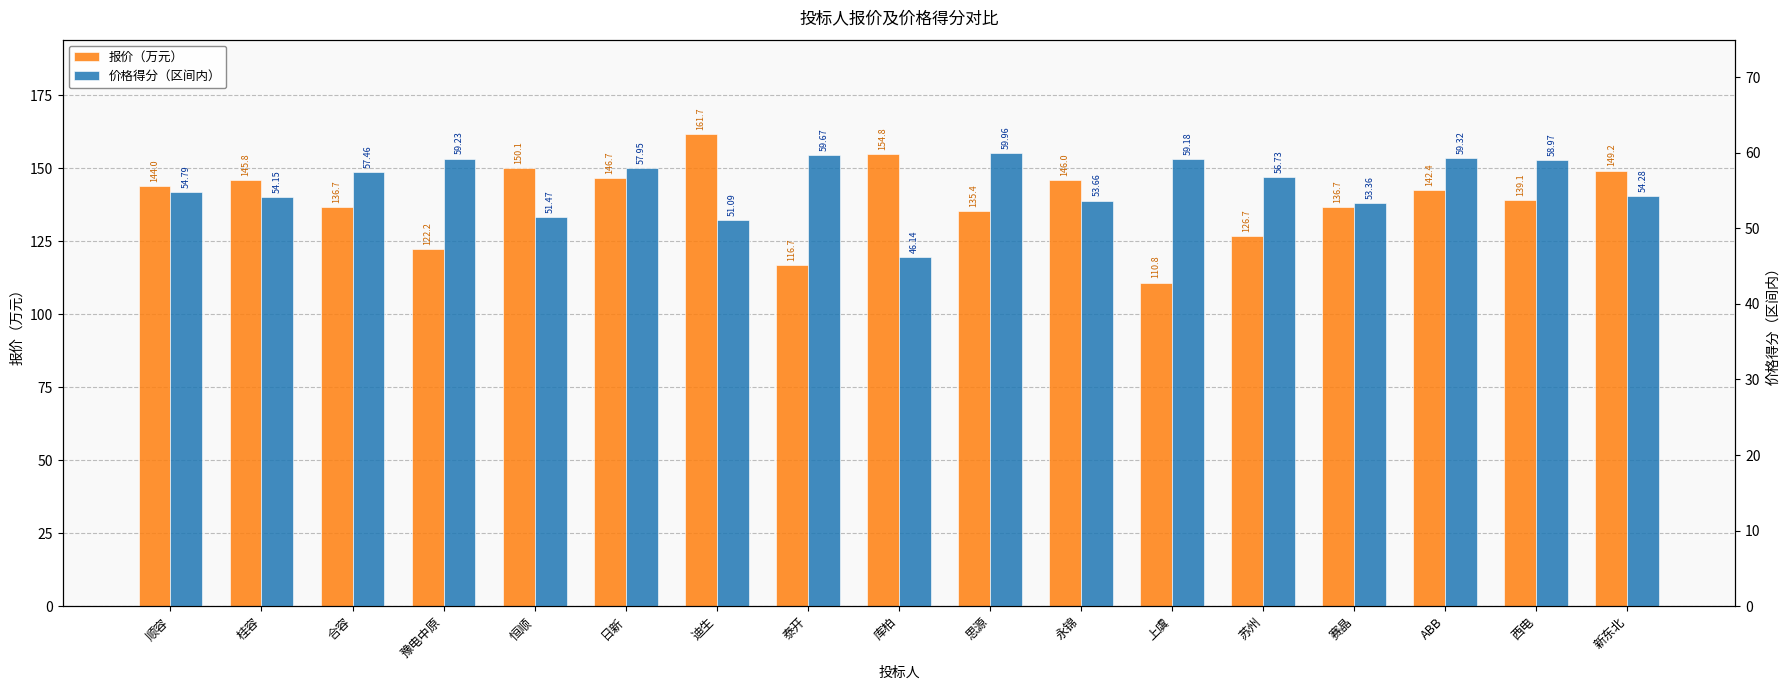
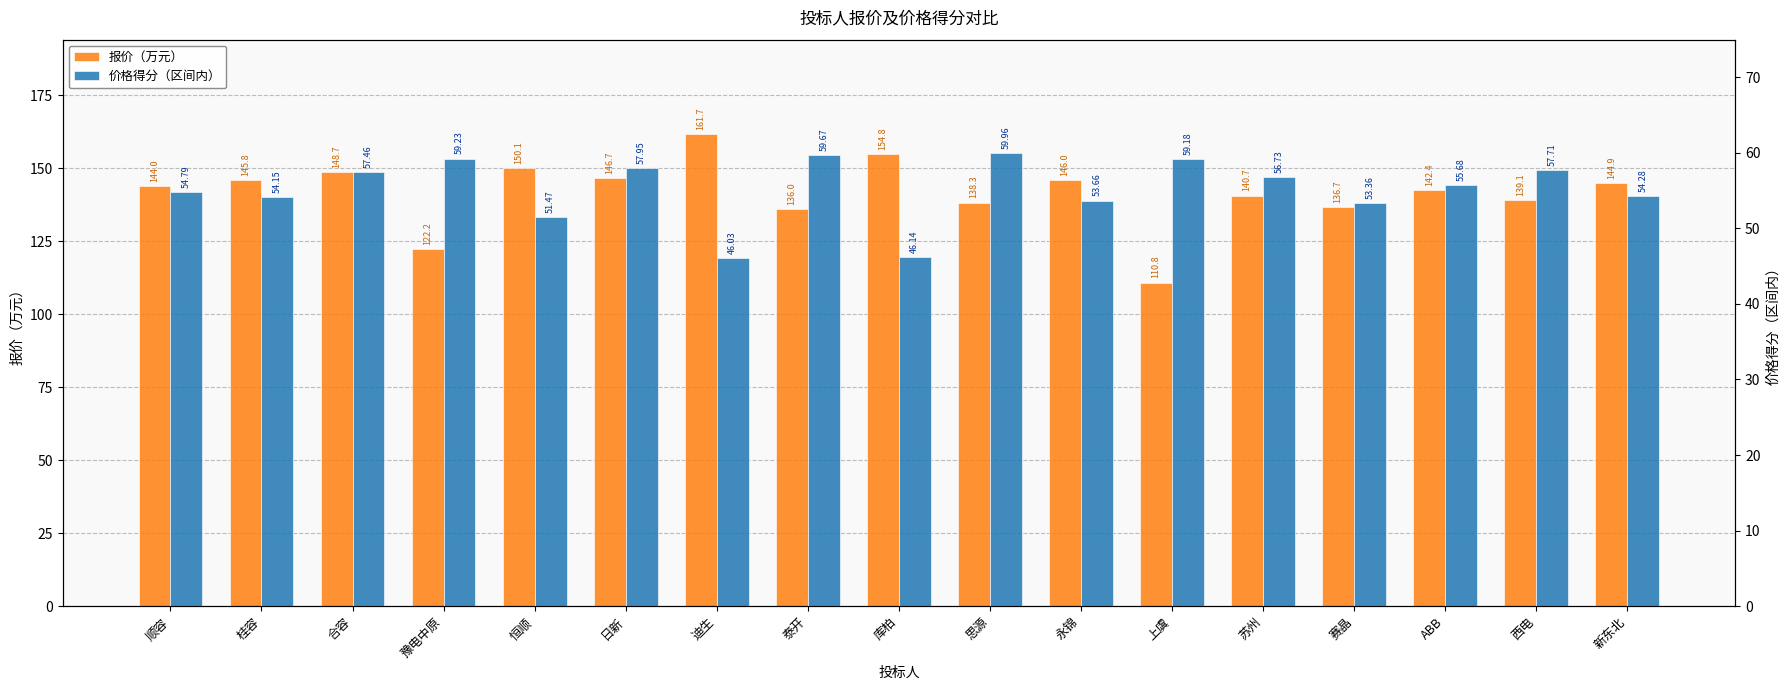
  {
    "报价（万元）": {
      "顺容": 144.0,
      "桂容": 145.8,
-     "合容": 136.7,
+     "合容": 148.7,
      "豫电中原": 122.2,
      "恒顺": 150.1,
      "日新": 146.7,
      "迪生": 161.7,
-     "泰开": 116.7,
+     "泰开": 136.0,
      "库柏": 154.8,
-     "思源": 135.4,
+     "思源": 138.3,
      "永锦": 146.0,
      "上虞": 110.8,
-     "苏州": 126.7,
+     "苏州": 140.7,
      "赛晶": 136.7,
      "ABB": 142.4,
      "西电": 139.1,
-     "新东北": 149.2
+     "新东北": 144.9
    },
    "价格得分（区间内）": {
      "顺容": 54.79,
      "桂容": 54.15,
      "合容": 57.46,
      "豫电中原": 59.23,
      "恒顺": 51.47,
      "日新": 57.95,
-     "迪生": 51.09,
+     "迪生": 46.03,
      "泰开": 59.67,
      "库柏": 46.14,
      "思源": 59.96,
      "永锦": 53.66,
      "上虞": 59.18,
      "苏州": 56.73,
      "赛晶": 53.36,
-     "ABB": 59.32,
-     "西电": 58.97,
+     "ABB": 55.68,
+     "西电": 57.71,
      "新东北": 54.28
    }
  }
